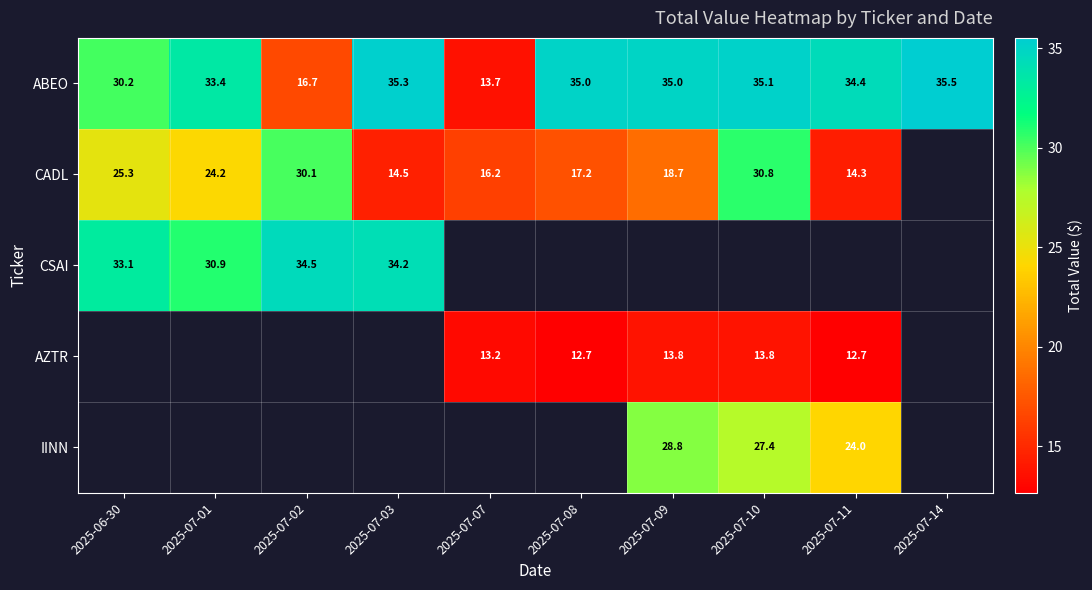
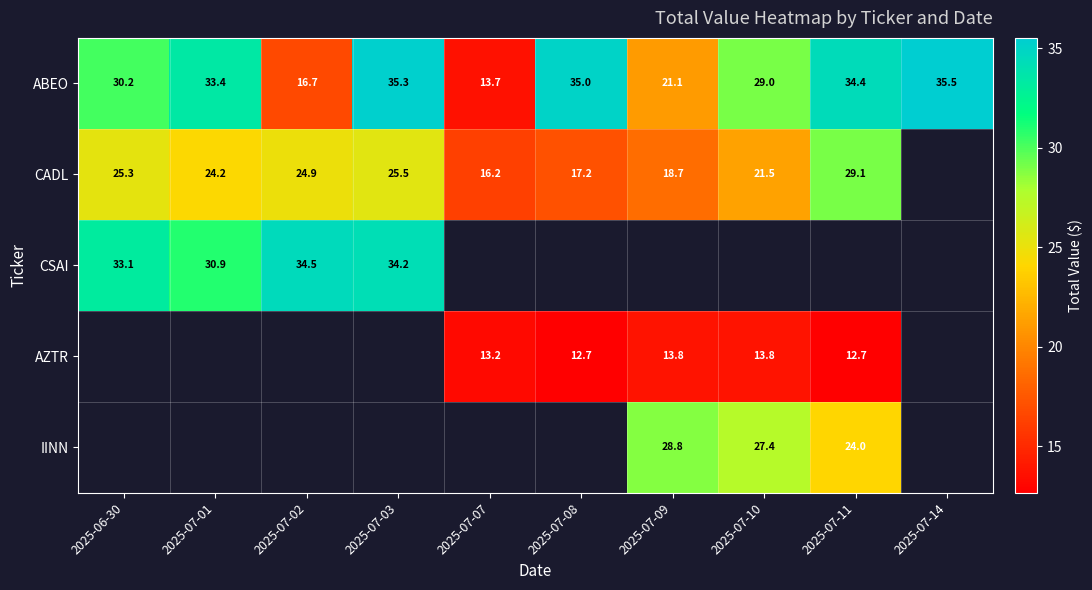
  {
    "ABEO": {
      "2025-06-30": 30.2,
      "2025-07-01": 33.4,
      "2025-07-02": 16.7,
      "2025-07-03": 35.3,
      "2025-07-07": 13.7,
      "2025-07-08": 35.0,
-     "2025-07-09": 35.0,
-     "2025-07-10": 35.1,
+     "2025-07-09": 21.1,
+     "2025-07-10": 29.0,
      "2025-07-11": 34.4,
      "2025-07-14": 35.5
    },
    "CADL": {
      "2025-06-30": 25.3,
      "2025-07-01": 24.2,
-     "2025-07-02": 30.1,
-     "2025-07-03": 14.5,
+     "2025-07-02": 24.9,
+     "2025-07-03": 25.5,
      "2025-07-07": 16.2,
      "2025-07-08": 17.2,
      "2025-07-09": 18.7,
-     "2025-07-10": 30.8,
-     "2025-07-11": 14.3
+     "2025-07-10": 21.5,
+     "2025-07-11": 29.1
    },
    "CSAI": {
      "2025-06-30": 33.1,
      "2025-07-01": 30.9,
      "2025-07-02": 34.5,
      "2025-07-03": 34.2
    },
    "AZTR": {
      "2025-07-07": 13.2,
      "2025-07-08": 12.7,
      "2025-07-09": 13.8,
      "2025-07-10": 13.8,
      "2025-07-11": 12.7
    },
    "IINN": {
      "2025-07-09": 28.8,
      "2025-07-10": 27.4,
      "2025-07-11": 24.0
    }
  }
